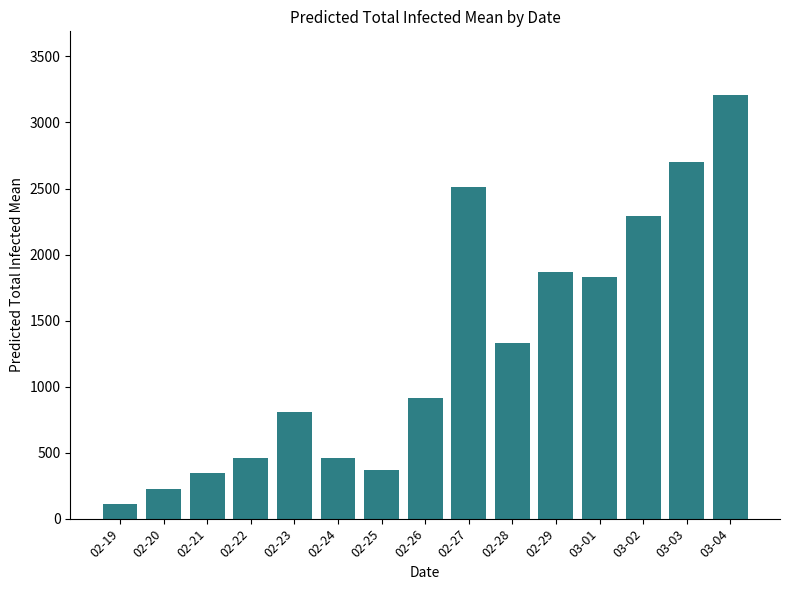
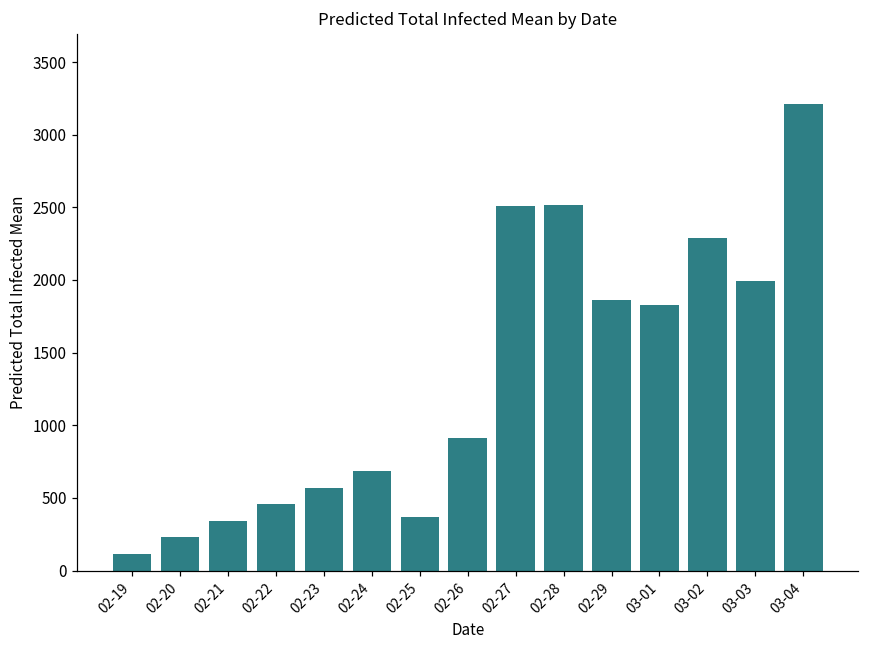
  {
    "02-19": 110,
    "02-20": 230,
    "02-21": 340,
    "02-22": 460,
-   "02-23": 810,
-   "02-24": 460,
+   "02-23": 570,
+   "02-24": 680,
    "02-25": 370,
    "02-26": 910,
    "02-27": 2510,
-   "02-28": 1330,
+   "02-28": 2520,
    "02-29": 1860,
    "03-01": 1830,
    "03-02": 2290,
-   "03-03": 2700,
+   "03-03": 2000,
    "03-04": 3210
  }
